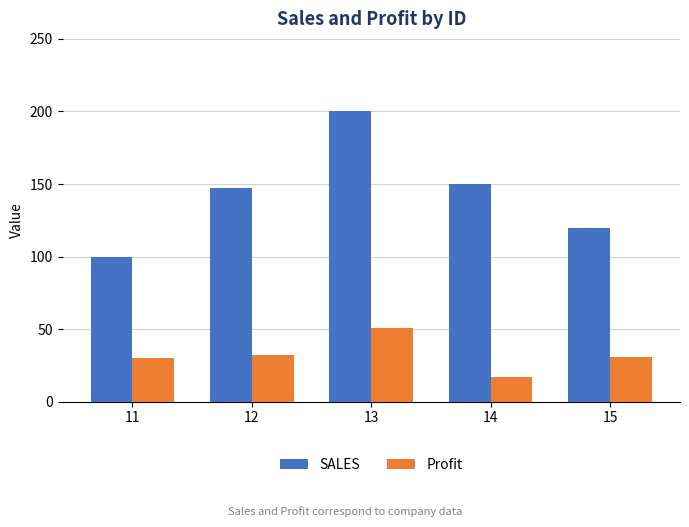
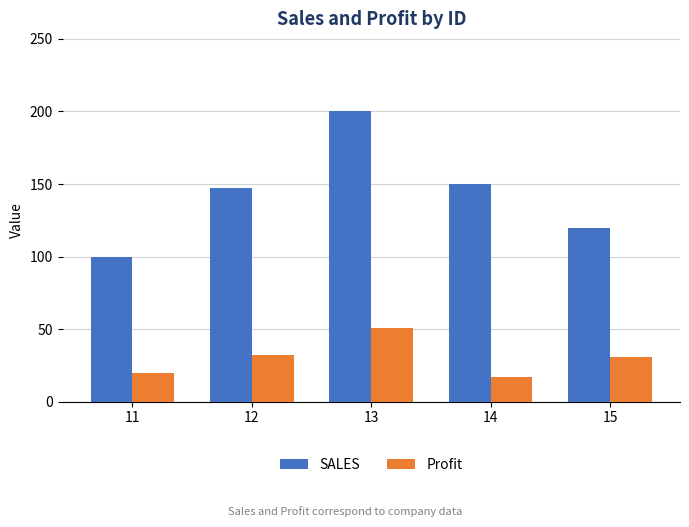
  {
    "SALES": {
      "11": 100,
      "12": 147,
      "13": 200,
      "14": 150,
      "15": 120
    },
    "Profit": {
-     "11": 30,
+     "11": 20,
      "12": 32,
      "13": 51,
      "14": 17,
      "15": 31
    }
  }
